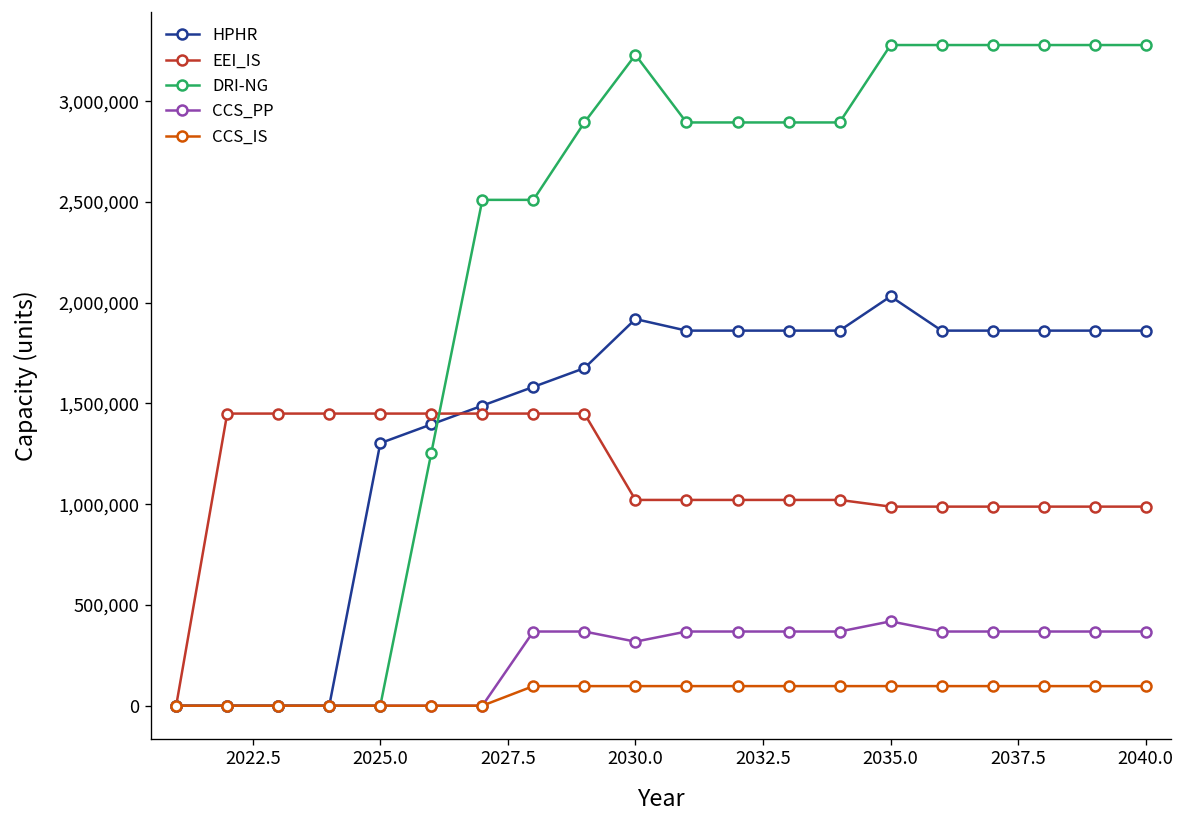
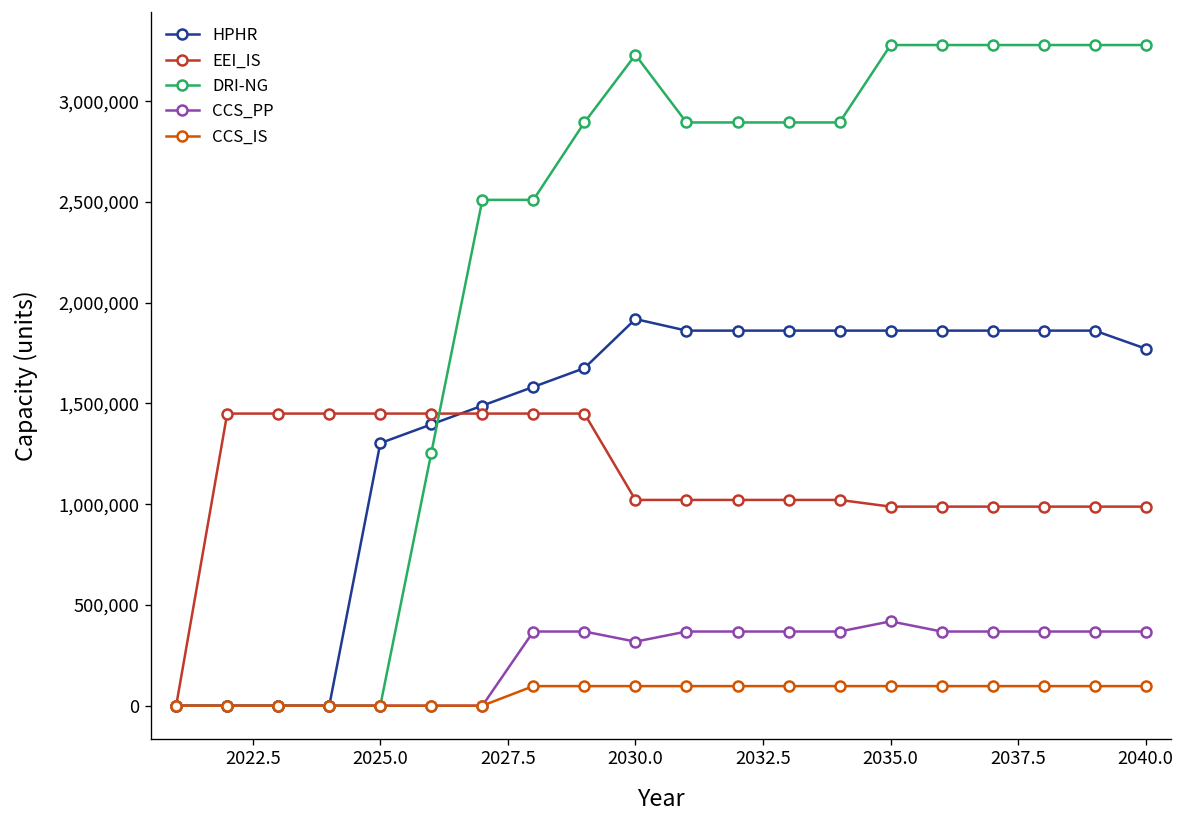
  {
    "HPHR": {
      "2025.0": "1,300,000",
      "2030.0": "1,920,000",
-     "2035.0": "2,030,000",
-     "2040.0": "1,860,000"
+     "2035.0": "1,860,000",
+     "2040.0": "1,770,000"
    },
    "DRI-NG": {
      "2030.0": "3,230,000",
      "2035.0": "3,280,000",
      "2040.0": "3,280,000"
    },
    "CCS_PP": {
      "2030.0": "320,000",
      "2035.0": "420,000",
      "2040.0": "370,000"
    }
  }
